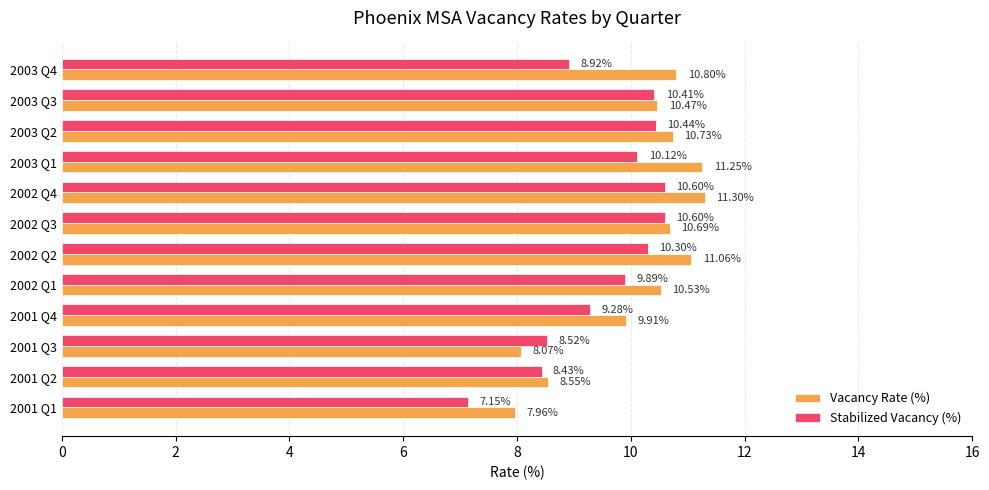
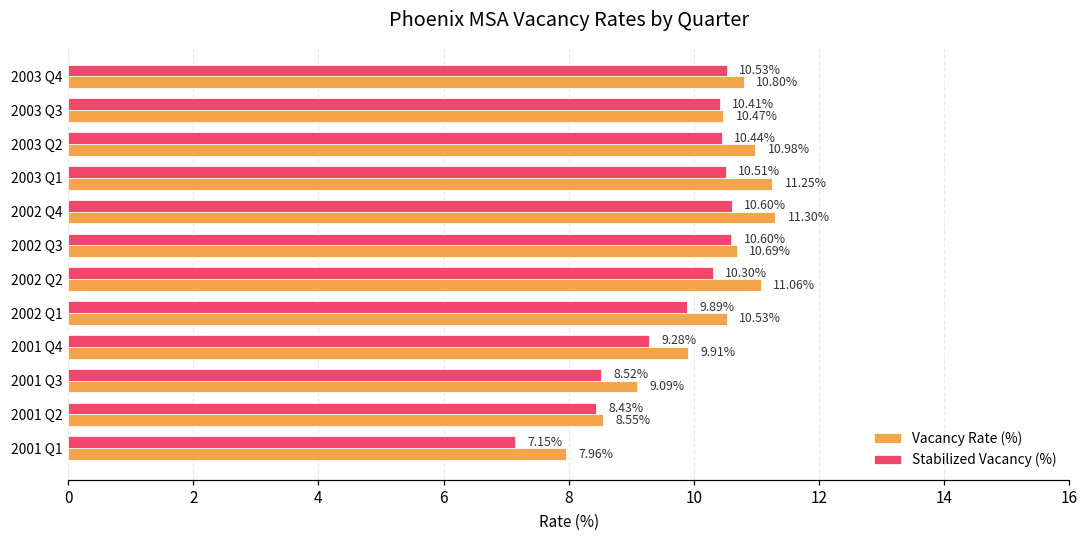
  {
    "Vacancy Rate (%)": {
      "2003 Q4": "10.80%",
      "2003 Q3": "10.47%",
-     "2003 Q2": "10.73%",
+     "2003 Q2": "10.98%",
      "2003 Q1": "11.25%",
      "2002 Q4": "11.30%",
      "2002 Q3": "10.69%",
      "2002 Q2": "11.06%",
      "2002 Q1": "10.53%",
      "2001 Q4": "9.91%",
-     "2001 Q3": "8.07%",
+     "2001 Q3": "9.09%",
      "2001 Q2": "8.55%",
      "2001 Q1": "7.96%"
    },
    "Stabilized Vacancy (%)": {
-     "2003 Q4": "8.92%",
+     "2003 Q4": "10.53%",
      "2003 Q3": "10.41%",
      "2003 Q2": "10.44%",
-     "2003 Q1": "10.12%",
+     "2003 Q1": "10.51%",
      "2002 Q4": "10.60%",
      "2002 Q3": "10.60%",
      "2002 Q2": "10.30%",
      "2002 Q1": "9.89%",
      "2001 Q4": "9.28%",
      "2001 Q3": "8.52%",
      "2001 Q2": "8.43%",
      "2001 Q1": "7.15%"
    }
  }
